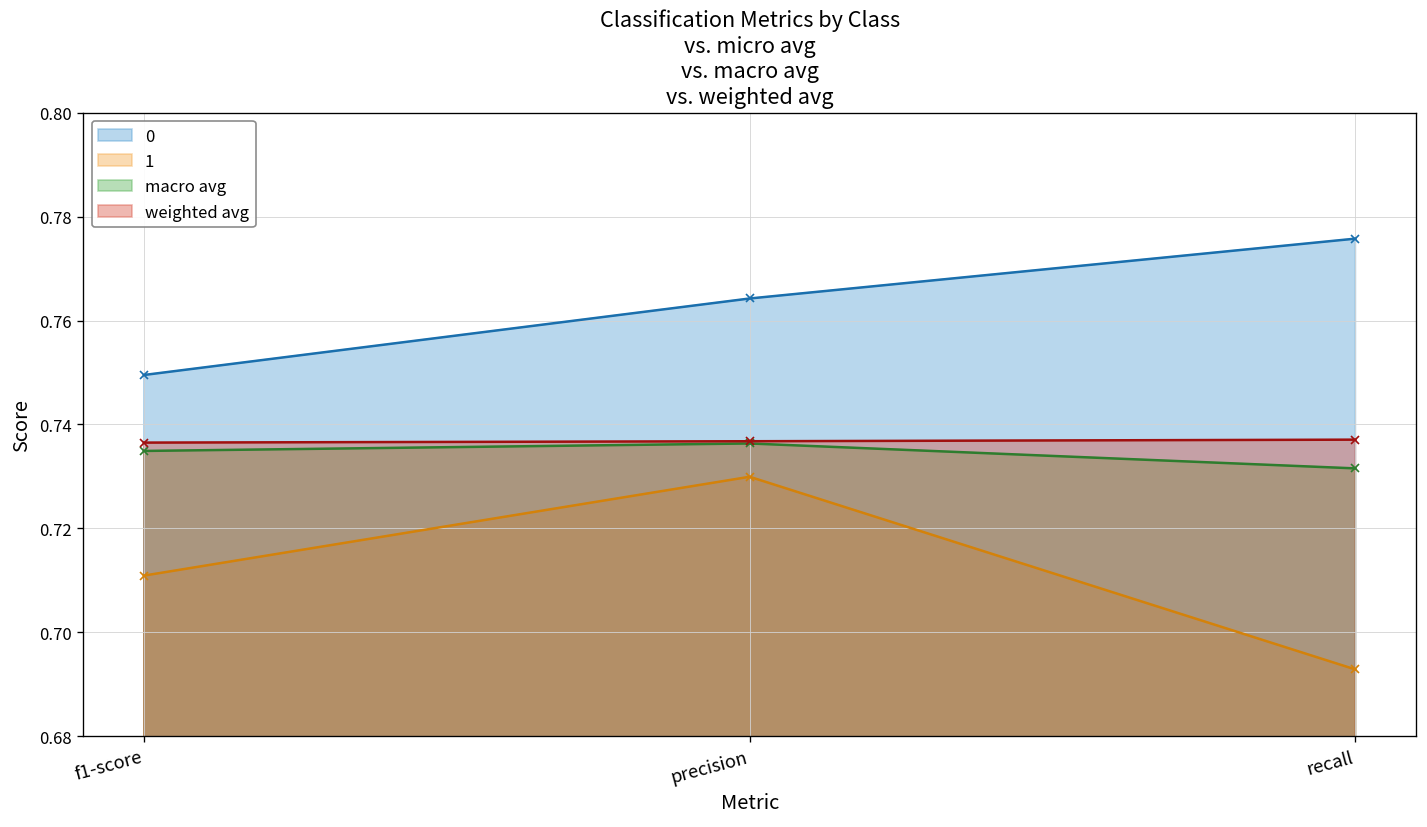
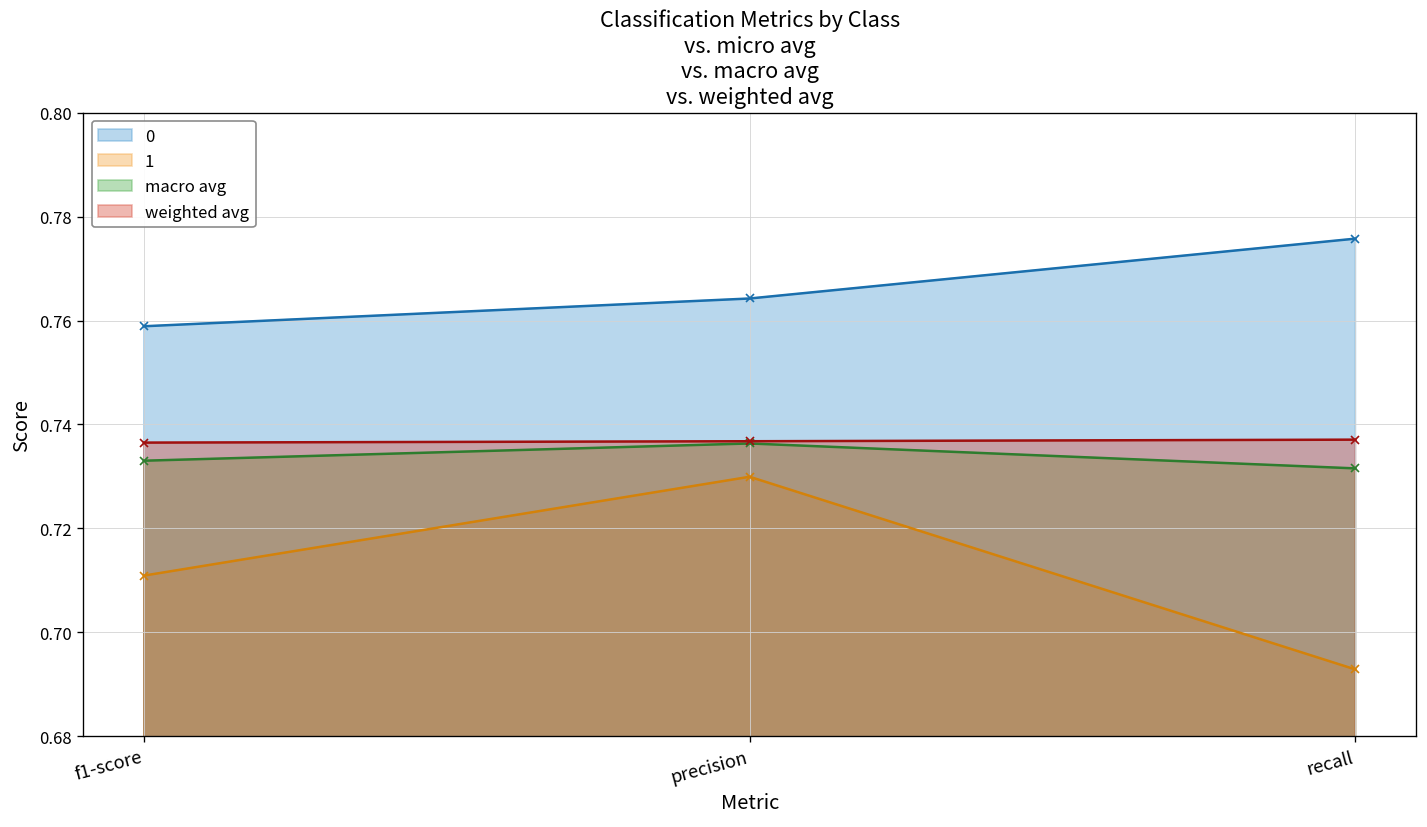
  {
    "0": {
-     "f1-score": 0.750,
+     "f1-score": 0.759,
      "precision": 0.764,
      "recall": 0.776
    },
    "macro avg": {
-     "f1-score": 0.735,
+     "f1-score": 0.733,
      "recall": 0.732
    }
  }
